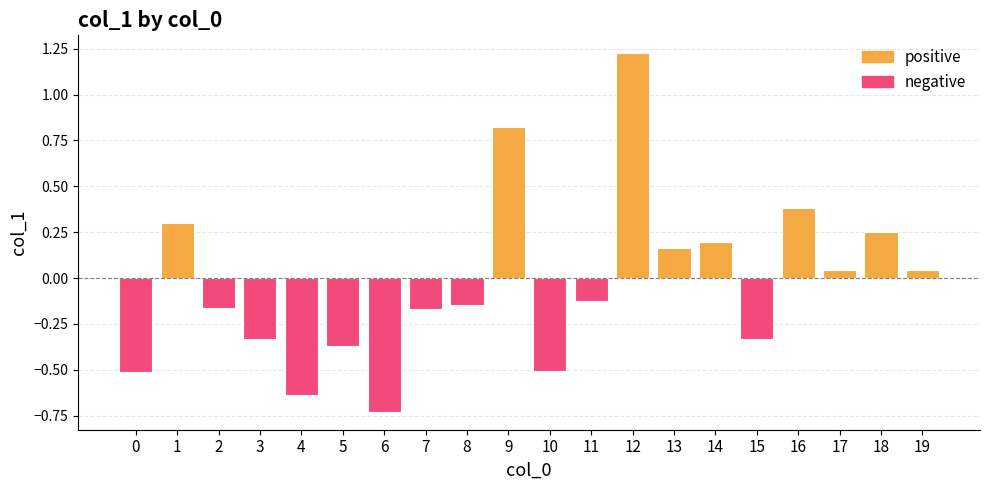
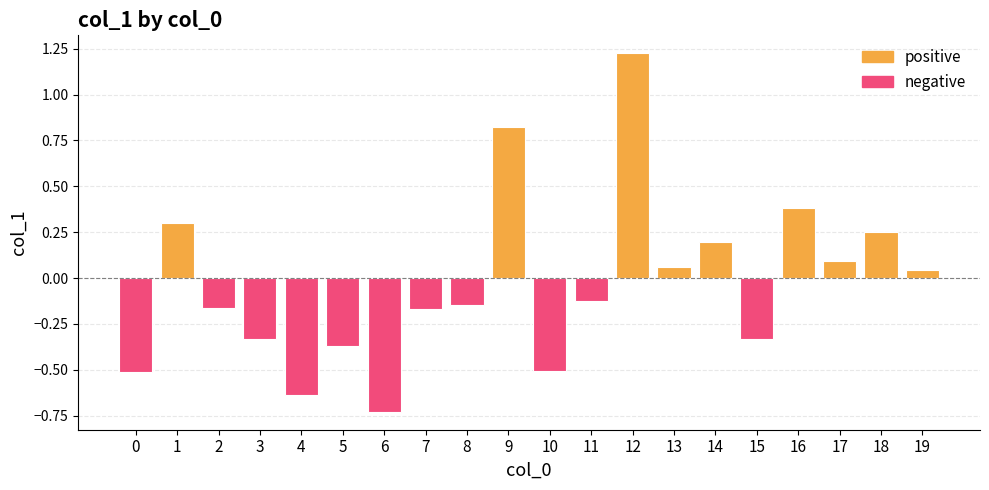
  {
    "0": -0.51,
    "1": 0.30,
    "2": -0.16,
    "3": -0.33,
    "4": -0.64,
    "5": -0.37,
    "6": -0.73,
    "7": -0.17,
    "8": -0.15,
    "9": 0.83,
    "10": -0.51,
    "11": -0.12,
    "12": 1.22,
-   "13": 0.16,
+   "13": 0.06,
    "14": 0.19,
    "15": -0.33,
    "16": 0.38,
-   "17": 0.04,
+   "17": 0.09,
    "18": 0.25,
    "19": 0.04
  }
